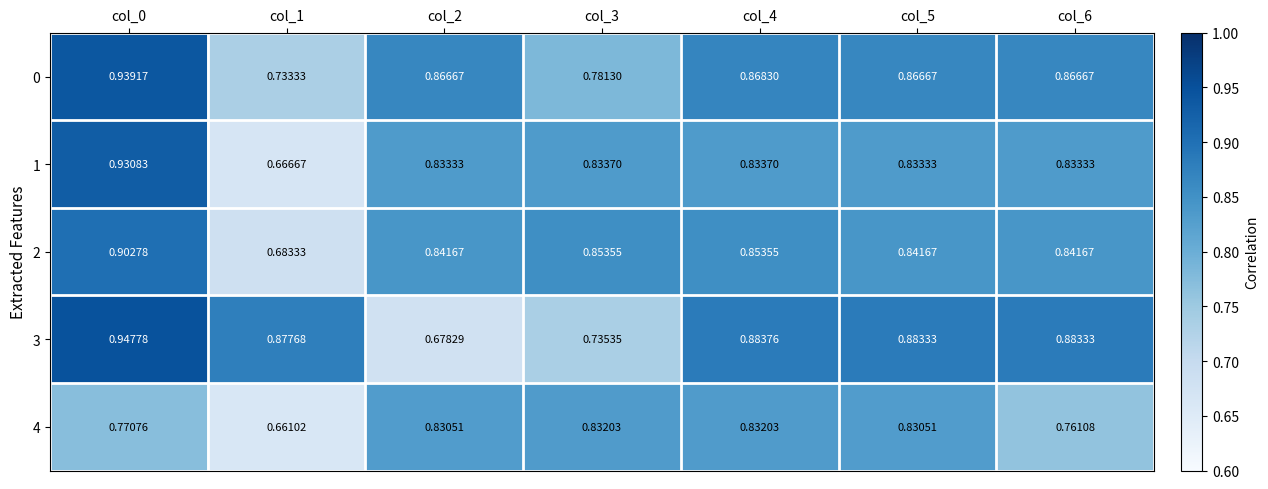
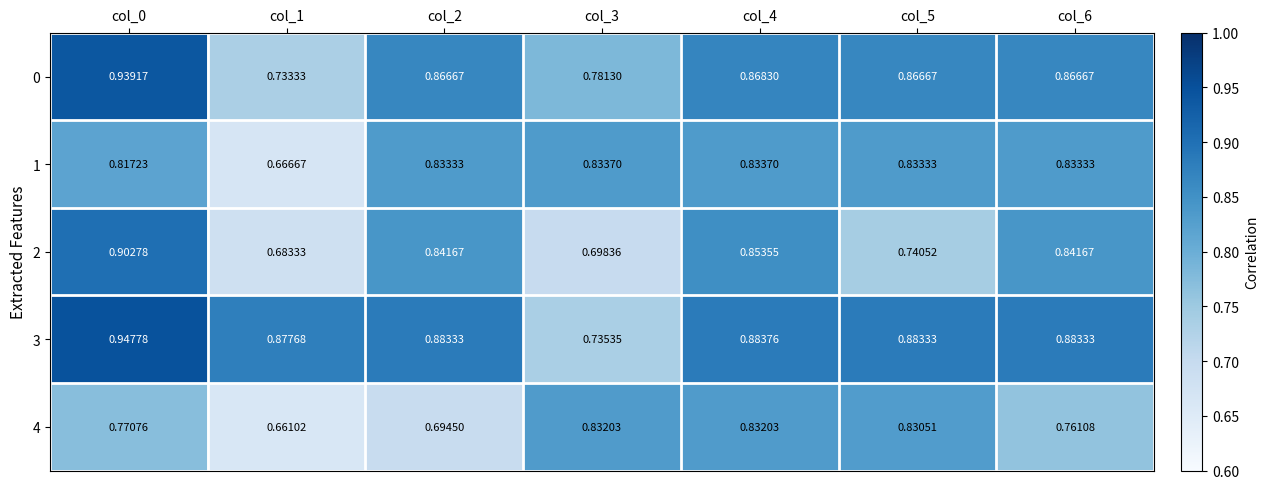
  {
    "0": {
      "col_0": 0.93917,
      "col_1": 0.73333,
      "col_2": 0.86667,
      "col_3": 0.78130,
      "col_4": 0.86830,
      "col_5": 0.86667,
      "col_6": 0.86667
    },
    "1": {
-     "col_0": 0.93083,
+     "col_0": 0.81723,
      "col_1": 0.66667,
      "col_2": 0.83333,
      "col_3": 0.83370,
      "col_4": 0.83370,
      "col_5": 0.83333,
      "col_6": 0.83333
    },
    "2": {
      "col_0": 0.90278,
      "col_1": 0.68333,
      "col_2": 0.84167,
-     "col_3": 0.85355,
+     "col_3": 0.69836,
      "col_4": 0.85355,
-     "col_5": 0.84167,
+     "col_5": 0.74052,
      "col_6": 0.84167
    },
    "3": {
      "col_0": 0.94778,
      "col_1": 0.87768,
-     "col_2": 0.67829,
+     "col_2": 0.88333,
      "col_3": 0.73535,
      "col_4": 0.88376,
      "col_5": 0.88333,
      "col_6": 0.88333
    },
    "4": {
      "col_0": 0.77076,
      "col_1": 0.66102,
-     "col_2": 0.83051,
+     "col_2": 0.69450,
      "col_3": 0.83203,
      "col_4": 0.83203,
      "col_5": 0.83051,
      "col_6": 0.76108
    }
  }
